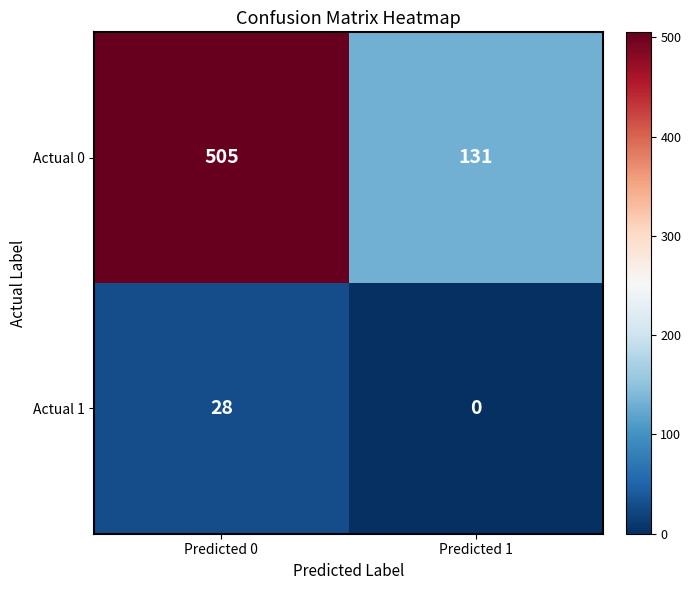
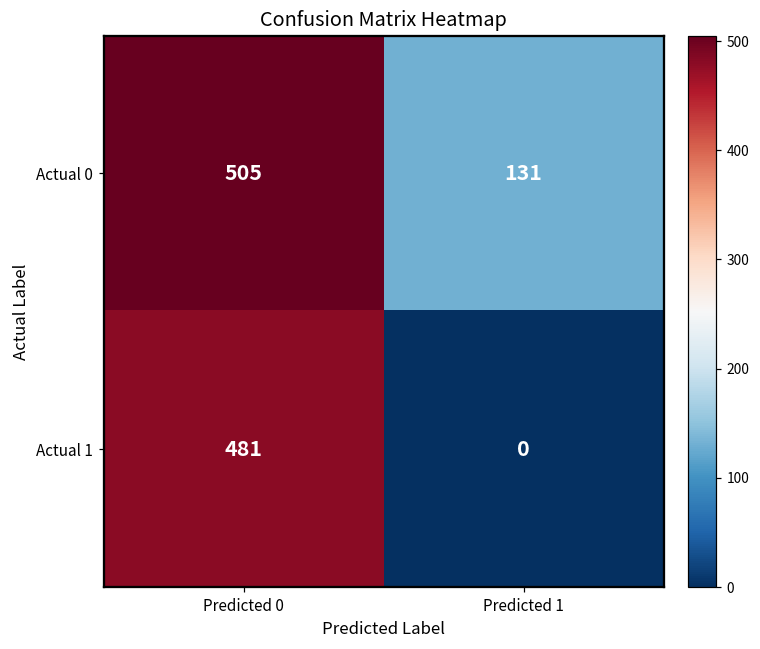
  {
    "Actual 0": {
      "Predicted 0": 505,
      "Predicted 1": 131
    },
    "Actual 1": {
-     "Predicted 0": 28,
+     "Predicted 0": 481,
      "Predicted 1": 0
    }
  }
